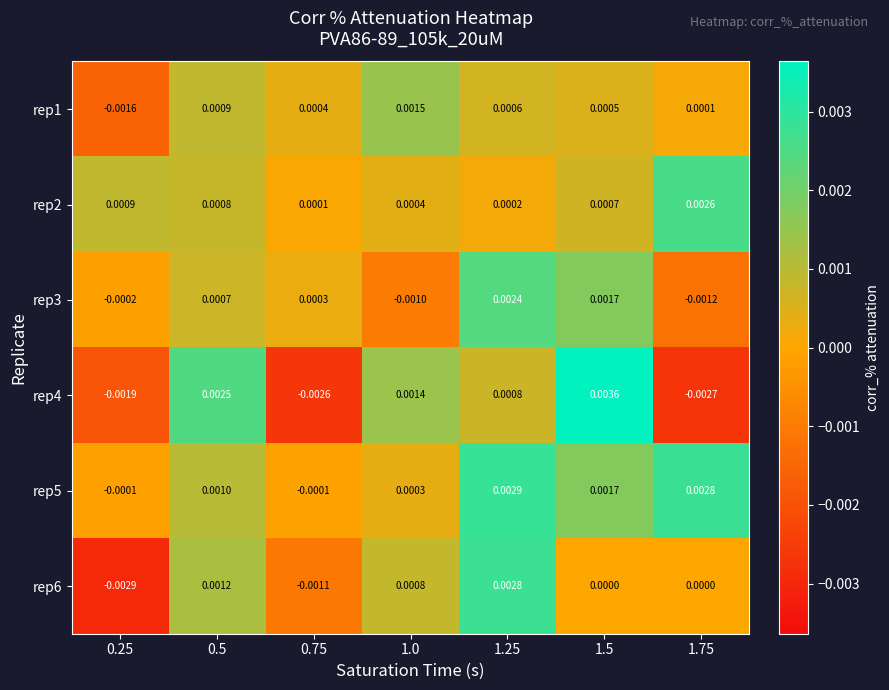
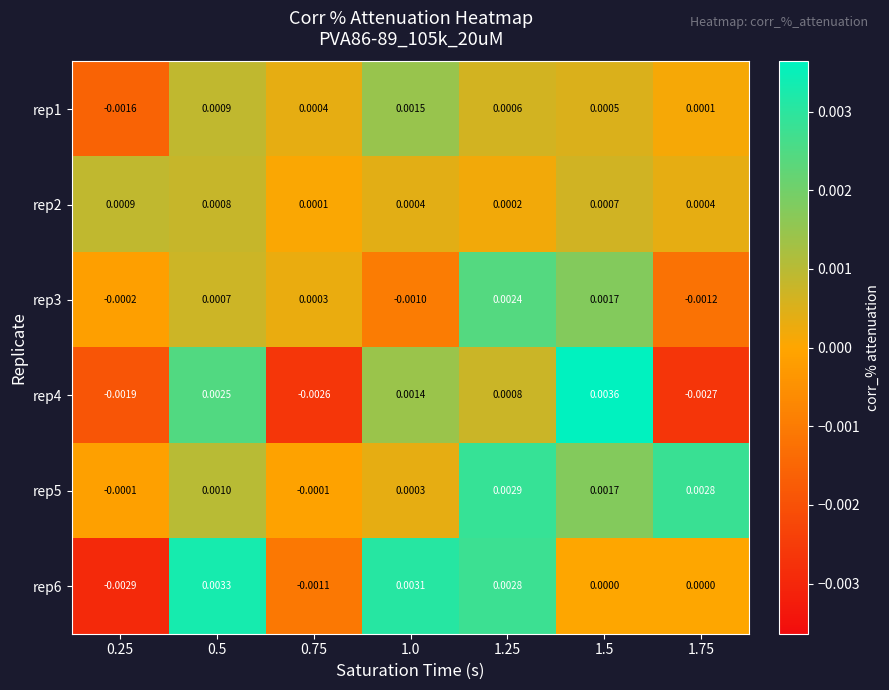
  {
    "rep1": {
      "0.25": -0.0016,
      "0.5": 0.0009,
      "0.75": 0.0004,
      "1.0": 0.0015,
      "1.25": 0.0006,
      "1.5": 0.0005,
      "1.75": 0.0001
    },
    "rep2": {
      "0.25": 0.0009,
      "0.5": 0.0008,
      "0.75": 0.0001,
      "1.0": 0.0004,
      "1.25": 0.0002,
      "1.5": 0.0007,
-     "1.75": 0.0026
+     "1.75": 0.0004
    },
    "rep3": {
      "0.25": -0.0002,
      "0.5": 0.0007,
      "0.75": 0.0003,
      "1.0": -0.0010,
      "1.25": 0.0024,
      "1.5": 0.0017,
      "1.75": -0.0012
    },
    "rep4": {
      "0.25": -0.0019,
      "0.5": 0.0025,
      "0.75": -0.0026,
      "1.0": 0.0014,
      "1.25": 0.0008,
      "1.5": 0.0036,
      "1.75": -0.0027
    },
    "rep5": {
      "0.25": -0.0001,
      "0.5": 0.0010,
      "0.75": -0.0001,
      "1.0": 0.0003,
      "1.25": 0.0029,
      "1.5": 0.0017,
      "1.75": 0.0028
    },
    "rep6": {
      "0.25": -0.0029,
-     "0.5": 0.0012,
+     "0.5": 0.0033,
      "0.75": -0.0011,
-     "1.0": 0.0008,
+     "1.0": 0.0031,
      "1.25": 0.0028,
      "1.5": 0.0000,
      "1.75": 0.0000
    }
  }
